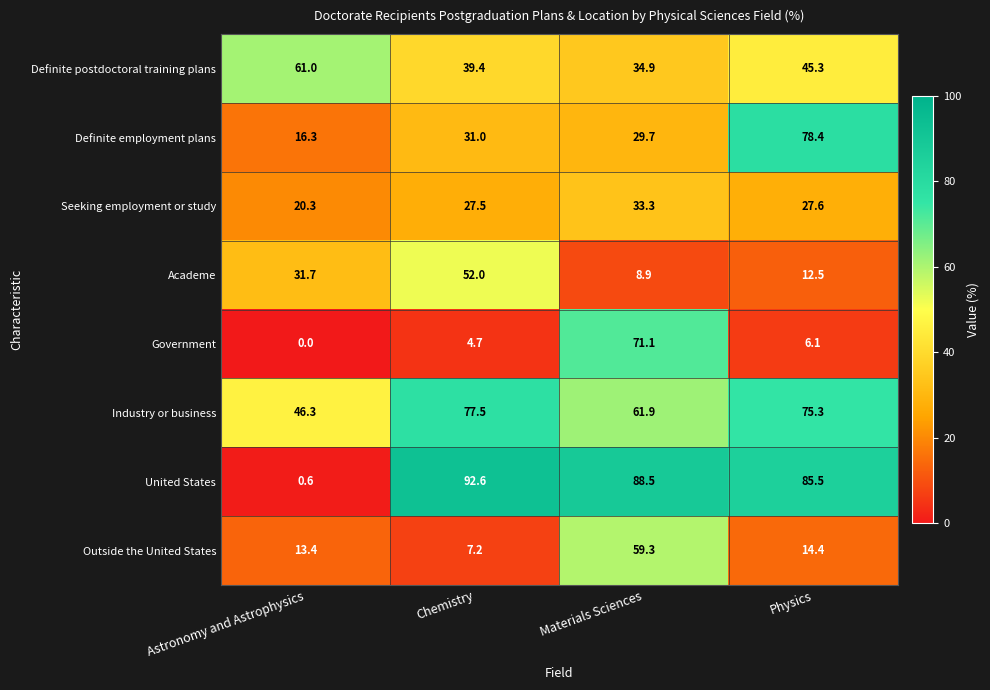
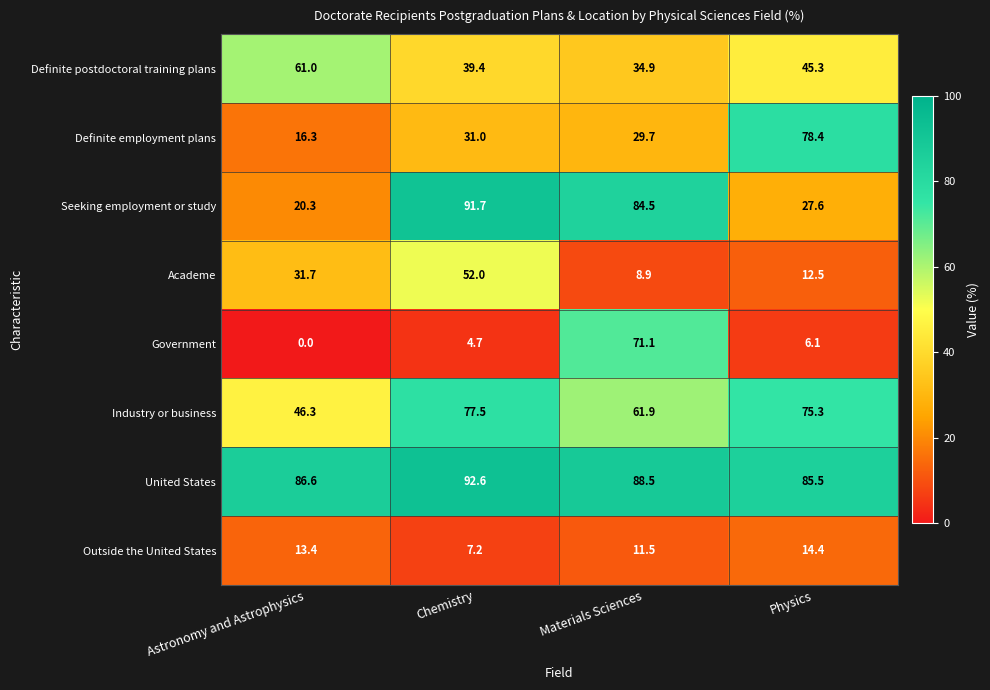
  {
    "Definite postdoctoral training plans": {
      "Astronomy and Astrophysics": 61.0,
      "Chemistry": 39.4,
      "Materials Sciences": 34.9,
      "Physics": 45.3
    },
    "Definite employment plans": {
      "Astronomy and Astrophysics": 16.3,
      "Chemistry": 31.0,
      "Materials Sciences": 29.7,
      "Physics": 78.4
    },
    "Seeking employment or study": {
      "Astronomy and Astrophysics": 20.3,
-     "Chemistry": 27.5,
-     "Materials Sciences": 33.3,
+     "Chemistry": 91.7,
+     "Materials Sciences": 84.5,
      "Physics": 27.6
    },
    "Academe": {
      "Astronomy and Astrophysics": 31.7,
      "Chemistry": 52.0,
      "Materials Sciences": 8.9,
      "Physics": 12.5
    },
    "Government": {
      "Astronomy and Astrophysics": 0.0,
      "Chemistry": 4.7,
      "Materials Sciences": 71.1,
      "Physics": 6.1
    },
    "Industry or business": {
      "Astronomy and Astrophysics": 46.3,
      "Chemistry": 77.5,
      "Materials Sciences": 61.9,
      "Physics": 75.3
    },
    "United States": {
-     "Astronomy and Astrophysics": 0.6,
+     "Astronomy and Astrophysics": 86.6,
      "Chemistry": 92.6,
      "Materials Sciences": 88.5,
      "Physics": 85.5
    },
    "Outside the United States": {
      "Astronomy and Astrophysics": 13.4,
      "Chemistry": 7.2,
-     "Materials Sciences": 59.3,
+     "Materials Sciences": 11.5,
      "Physics": 14.4
    }
  }
